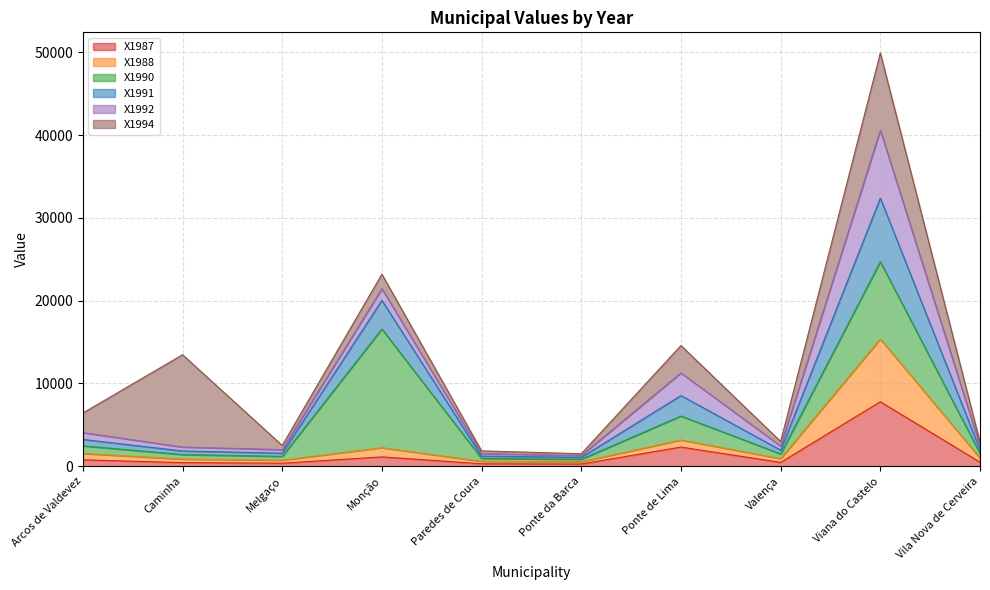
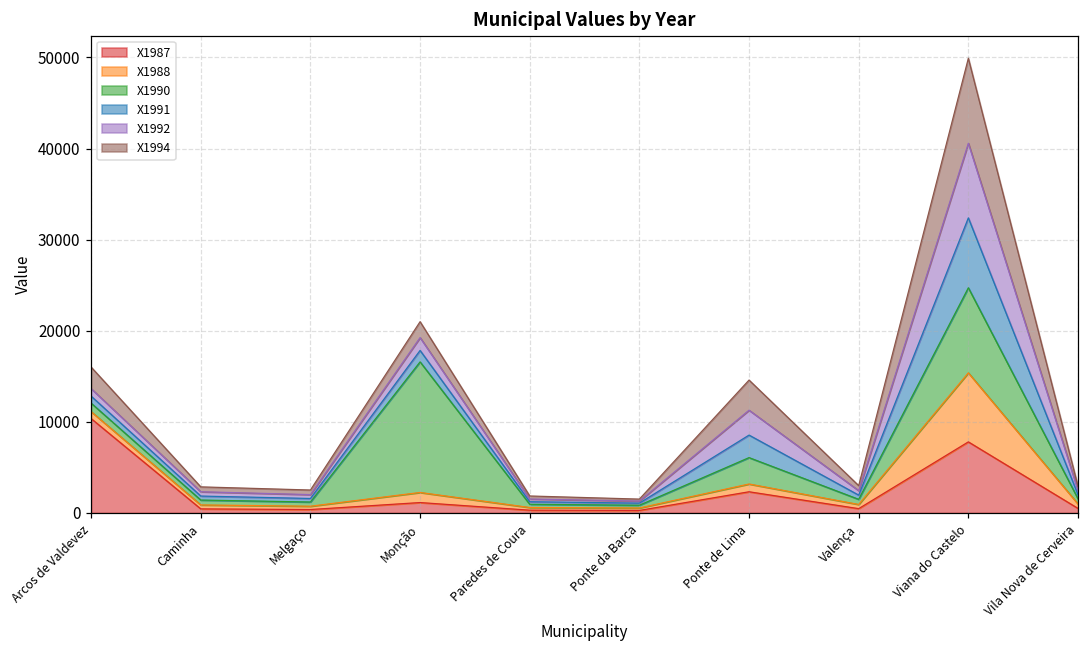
  {
    "X1987": {
-     "Arcos de Valdevez": 1000,
+     "Arcos de Valdevez": 10000,
      "Caminha": 0,
      "Melgaço": 0,
      "Monção": 1000,
      "Ponte de Lima": 2000,
      "Valença": 0,
      "Viana do Castelo": 8000,
      "Vila Nova de Cerveira": 0
    },
    "X1988": {
      "Arcos de Valdevez": 1000,
      "Caminha": 0,
      "Melgaço": 0,
      "Monção": 1000,
      "Ponte de Lima": 1000,
      "Valença": 0,
      "Viana do Castelo": 8000,
      "Vila Nova de Cerveira": 0
    },
    "X1990": {
      "Arcos de Valdevez": 1000,
      "Caminha": 1000,
      "Melgaço": 0,
      "Monção": 14000,
      "Ponte de Lima": 3000,
      "Valença": 1000,
      "Viana do Castelo": 9000,
      "Vila Nova de Cerveira": 1000
    },
    "X1991": {
      "Arcos de Valdevez": 1000,
      "Caminha": 0,
      "Melgaço": 0,
-     "Monção": 3000,
+     "Monção": 1000,
      "Ponte de Lima": 2000,
      "Valença": 0,
      "Viana do Castelo": 8000,
      "Vila Nova de Cerveira": 0
    },
    "X1992": {
      "Arcos de Valdevez": 1000,
      "Caminha": 0,
      "Melgaço": 0,
      "Monção": 1000,
      "Ponte de Lima": 3000,
      "Valença": 0,
      "Viana do Castelo": 8000,
      "Vila Nova de Cerveira": 0
    },
    "X1994": {
      "Arcos de Valdevez": 2000,
-     "Caminha": 11000,
+     "Caminha": 1000,
      "Melgaço": 1000,
      "Monção": 2000,
      "Paredes de Coura": 0,
      "Ponte de Lima": 3000,
      "Valença": 1000,
      "Viana do Castelo": 9000,
      "Vila Nova de Cerveira": 0
    }
  }
